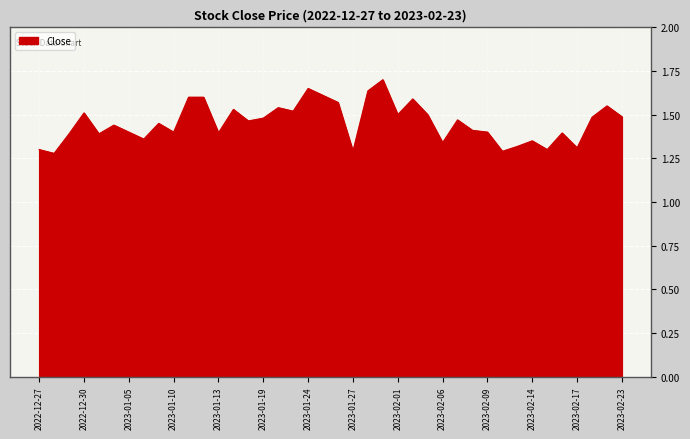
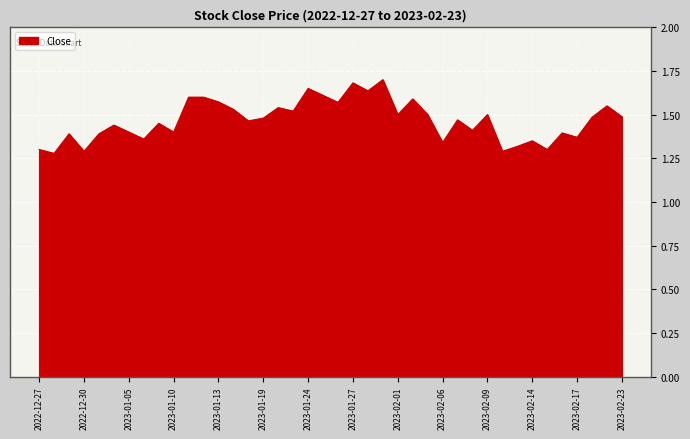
  {
    "2022-12-27": 1.30,
-   "2022-12-30": 1.51,
+   "2022-12-30": 1.29,
    "2023-01-05": 1.40,
    "2023-01-10": 1.40,
-   "2023-01-13": 1.40,
+   "2023-01-13": 1.57,
    "2023-01-19": 1.48,
    "2023-01-24": 1.65,
-   "2023-01-27": 1.29,
+   "2023-01-27": 1.68,
    "2023-02-01": 1.50,
    "2023-02-06": 1.34,
-   "2023-02-09": 1.4,
+   "2023-02-09": 1.5,
    "2023-02-14": 1.35,
-   "2023-02-17": 1.31,
+   "2023-02-17": 1.37,
    "2023-02-23": 1.49
  }
